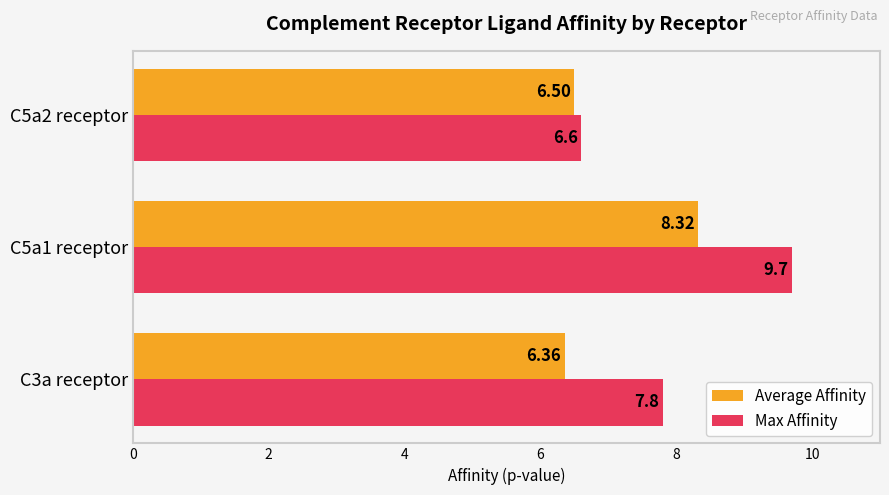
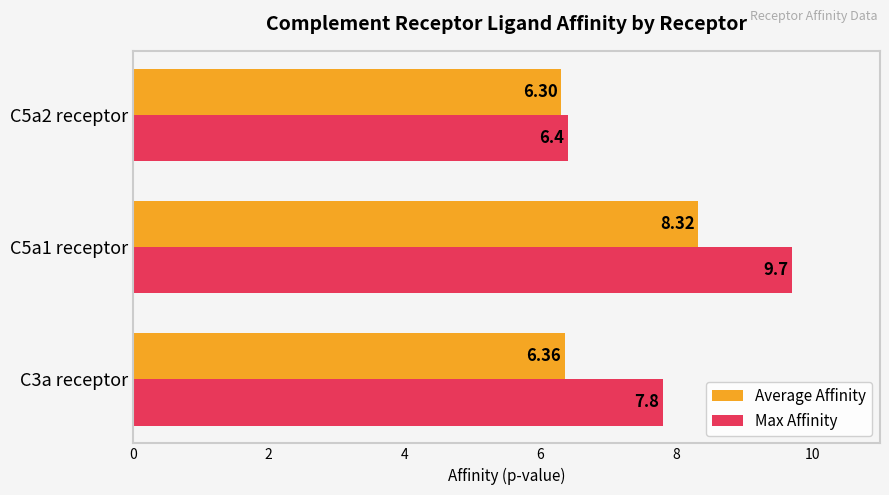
  {
    "Average Affinity": {
-     "C5a2 receptor": 6.50,
+     "C5a2 receptor": 6.30,
      "C5a1 receptor": 8.32,
      "C3a receptor": 6.36
    },
    "Max Affinity": {
-     "C5a2 receptor": 6.6,
+     "C5a2 receptor": 6.4,
      "C5a1 receptor": 9.7,
      "C3a receptor": 7.8
    }
  }
